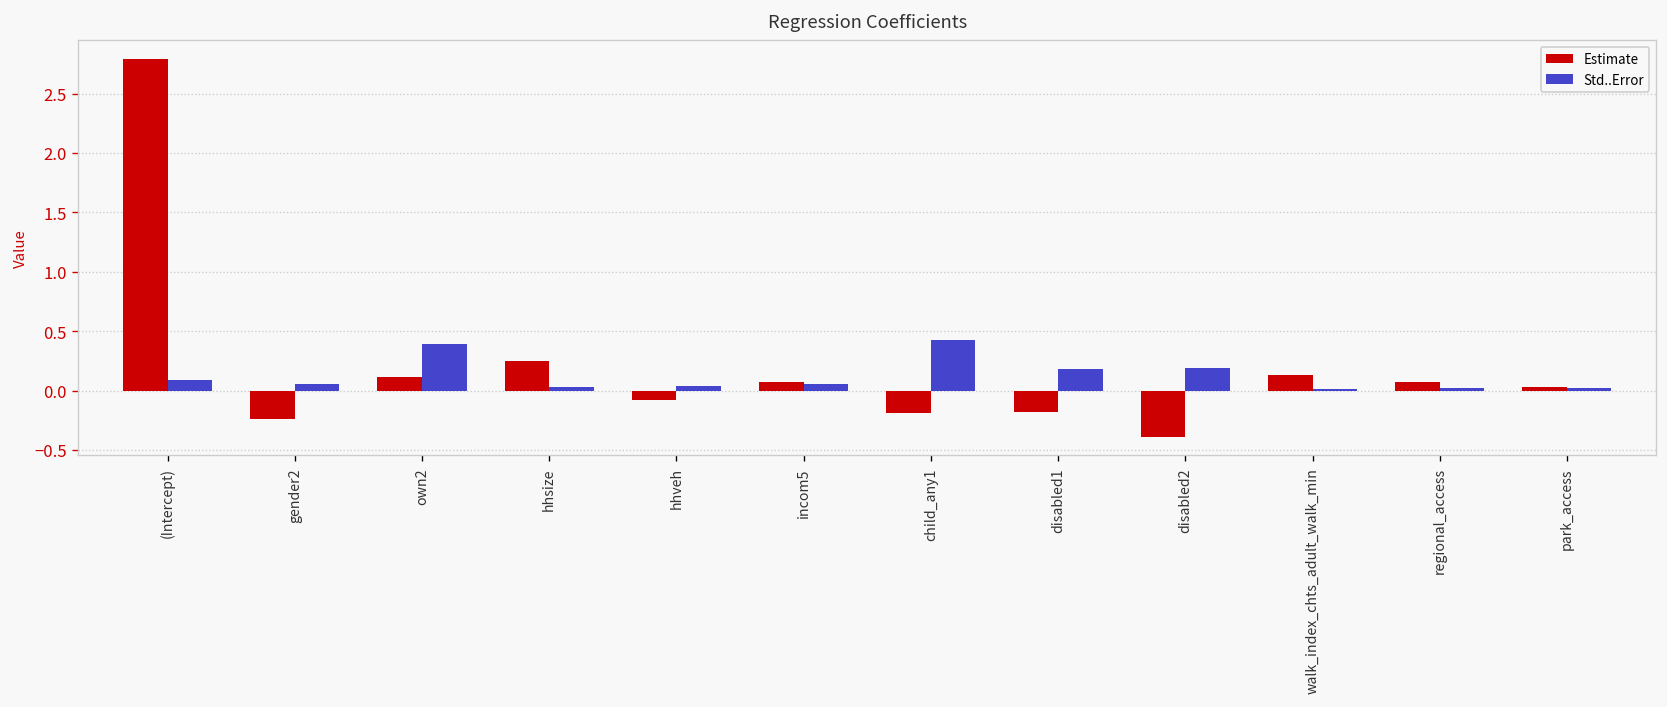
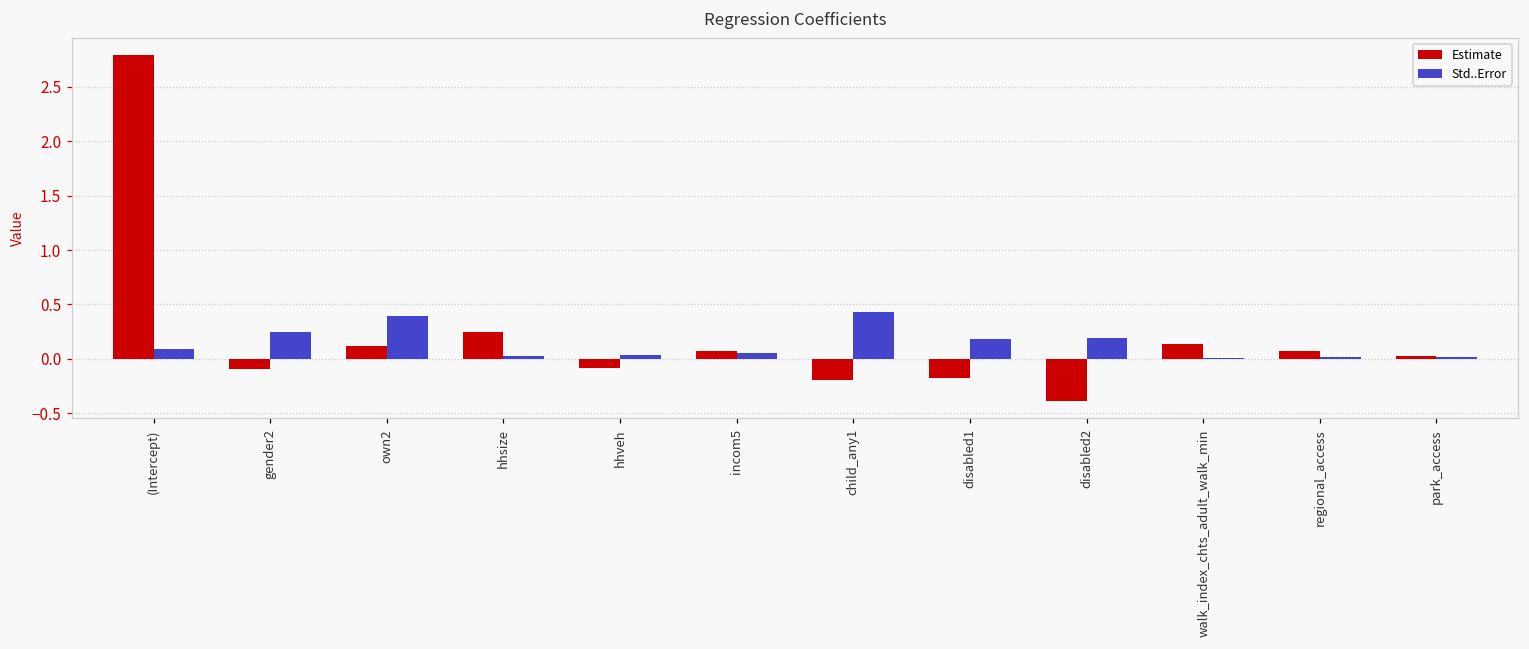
  {
    "Estimate": {
      "(Intercept)": 2.8,
-     "gender2": -0.2,
+     "gender2": -0.1,
      "own2": 0.1,
      "hhsize": 0.2,
      "hhveh": -0.1,
      "incom5": 0.1,
      "child_any1": -0.2,
      "disabled1": -0.2,
      "disabled2": -0.4,
      "walk_index_chts_adult_walk_min": 0.1,
      "regional_access": 0.1,
      "park_access": 0.0
    },
    "Std..Error": {
      "(Intercept)": 0.1,
-     "gender2": 0.1,
+     "gender2": 0.2,
      "own2": 0.4,
      "hhsize": 0.0,
      "hhveh": 0.0,
      "incom5": 0.1,
      "child_any1": 0.4,
      "disabled1": 0.2,
      "disabled2": 0.2
    }
  }
